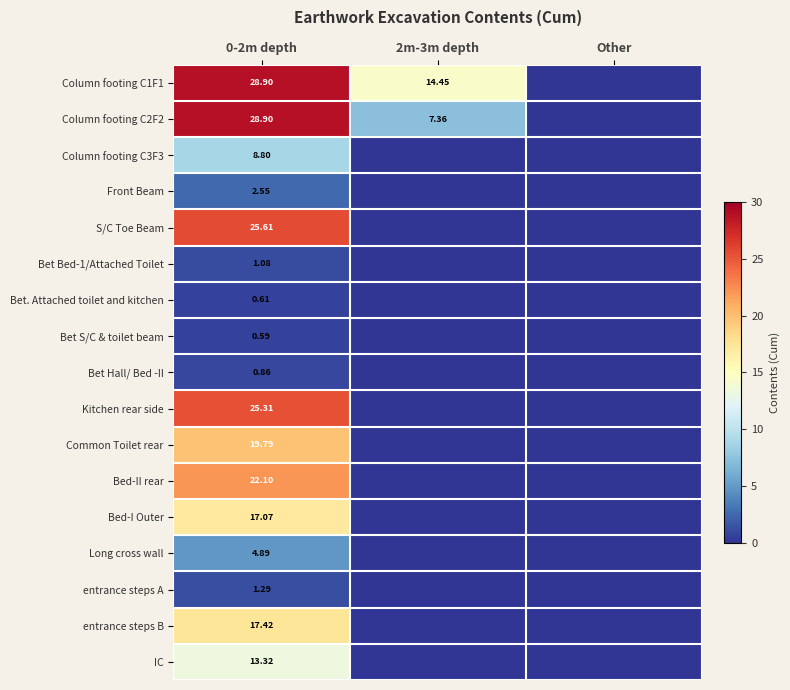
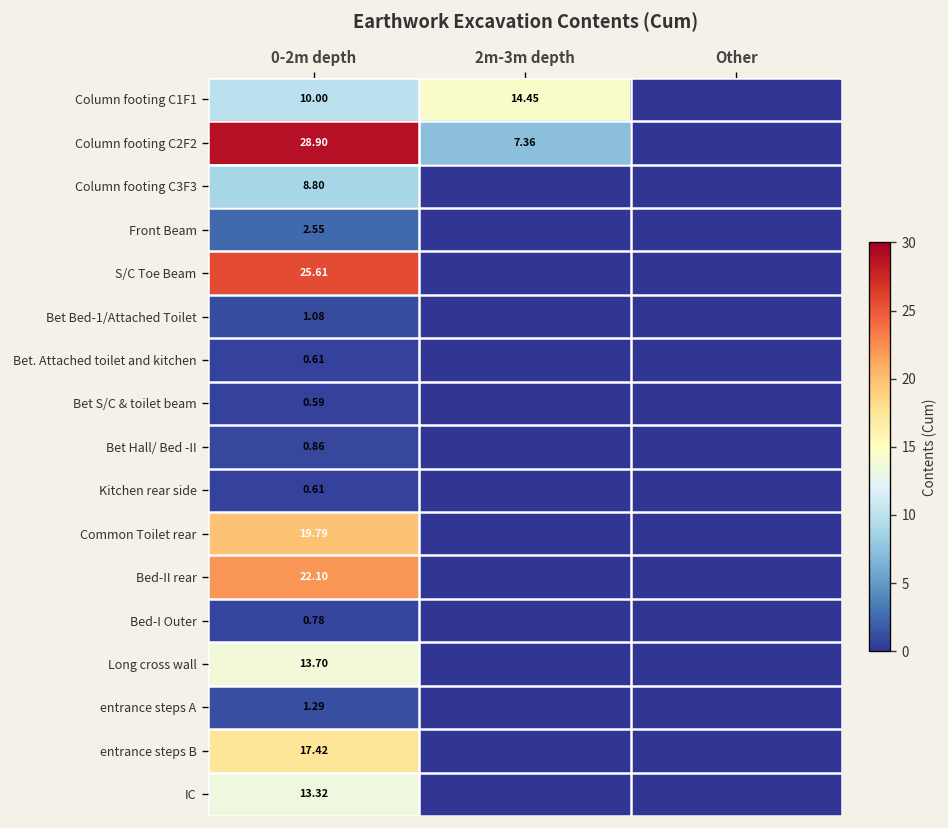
  {
    "Column footing C1F1": {
-     "0-2m depth": 28.90,
+     "0-2m depth": 10.00,
      "2m-3m depth": 14.45
    },
    "Column footing C2F2": {
      "0-2m depth": 28.90,
      "2m-3m depth": 7.36
    },
    "Column footing C3F3": {
      "0-2m depth": 8.80
    },
    "Front Beam": {
      "0-2m depth": 2.55
    },
    "S/C Toe Beam": {
      "0-2m depth": 25.61
    },
    "Bet Bed-1/Attached Toilet": {
      "0-2m depth": 1.08
    },
    "Bet. Attached toilet and kitchen": {
      "0-2m depth": 0.61
    },
    "Bet S/C & toilet beam": {
      "0-2m depth": 0.59
    },
    "Bet Hall/ Bed -II": {
      "0-2m depth": 0.86
    },
    "Kitchen rear side": {
-     "0-2m depth": 25.31
+     "0-2m depth": 0.61
    },
    "Common Toilet rear": {
      "0-2m depth": 19.79
    },
    "Bed-II rear": {
      "0-2m depth": 22.10
    },
    "Bed-I Outer": {
-     "0-2m depth": 17.07
+     "0-2m depth": 0.78
    },
    "Long cross wall": {
-     "0-2m depth": 4.89
+     "0-2m depth": 13.70
    },
    "entrance steps A": {
      "0-2m depth": 1.29
    },
    "entrance steps B": {
      "0-2m depth": 17.42
    },
    "IC": {
      "0-2m depth": 13.32
    }
  }
